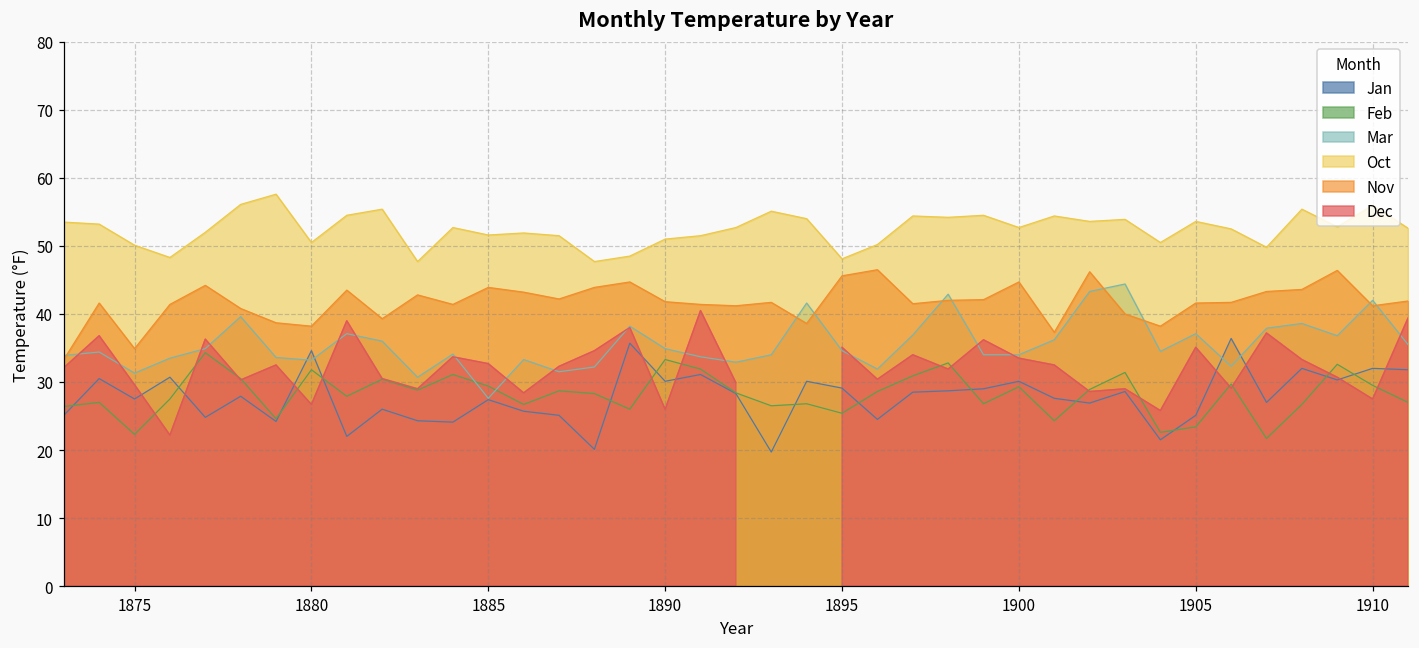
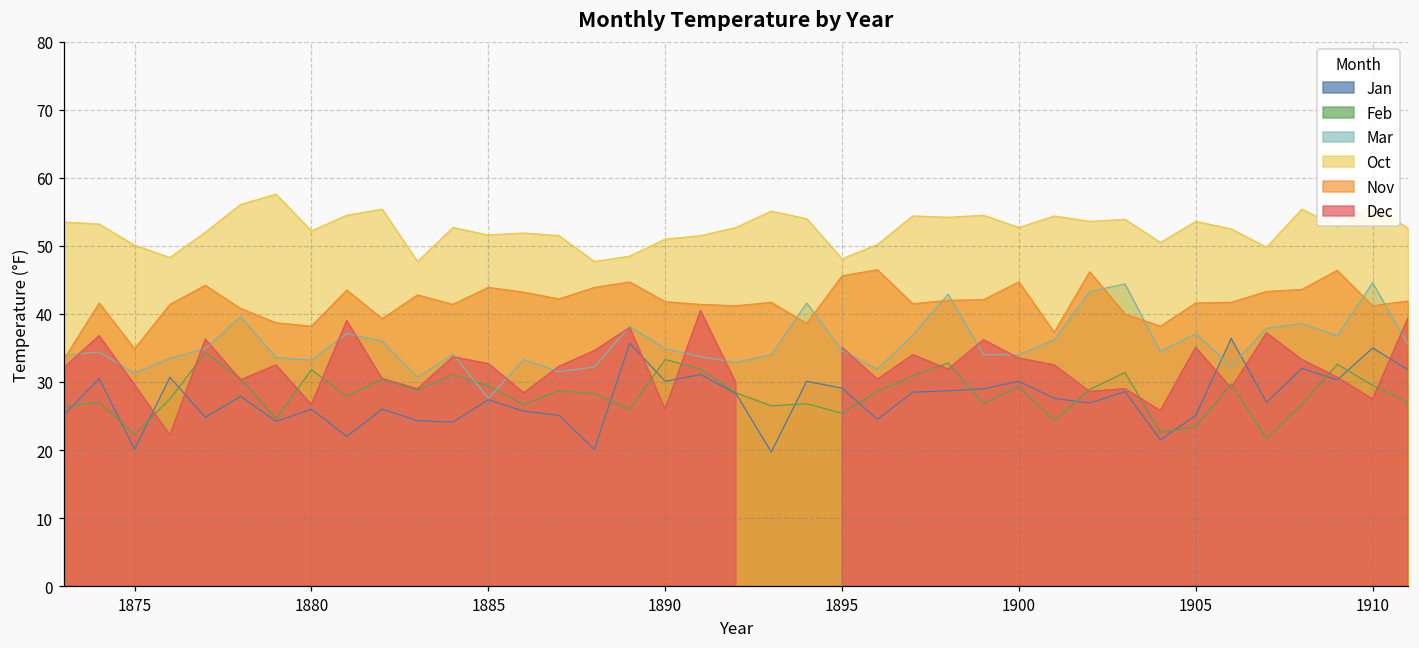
  {
    "Jan": {
-     "1875": 28,
-     "1880": 35,
+     "1875": 20,
+     "1880": 26,
      "1890": 30,
      "1895": 29,
      "1900": 30,
      "1905": 25,
-     "1910": 32
+     "1910": 35
    },
    "Feb": {
      "1875": 22,
      "1880": 32,
      "1885": 29,
      "1890": 33,
      "1895": 25,
      "1900": 29,
      "1905": 23,
      "1910": 30
    },
    "Mar": {
      "1875": 31,
      "1880": 33,
      "1890": 35,
      "1895": 35,
      "1900": 34,
      "1905": 37,
-     "1910": 42
+     "1910": 45
    },
    "Oct": {
      "1875": 50,
-     "1880": 51,
+     "1880": 52,
      "1885": 52,
      "1890": 51,
      "1895": 48,
      "1900": 53,
      "1905": 54
    },
    "Nov": {
      "1875": 35,
      "1880": 38,
      "1885": 44,
      "1890": 42,
      "1895": 46,
      "1900": 45,
      "1905": 42,
      "1910": 41
    }
  }
